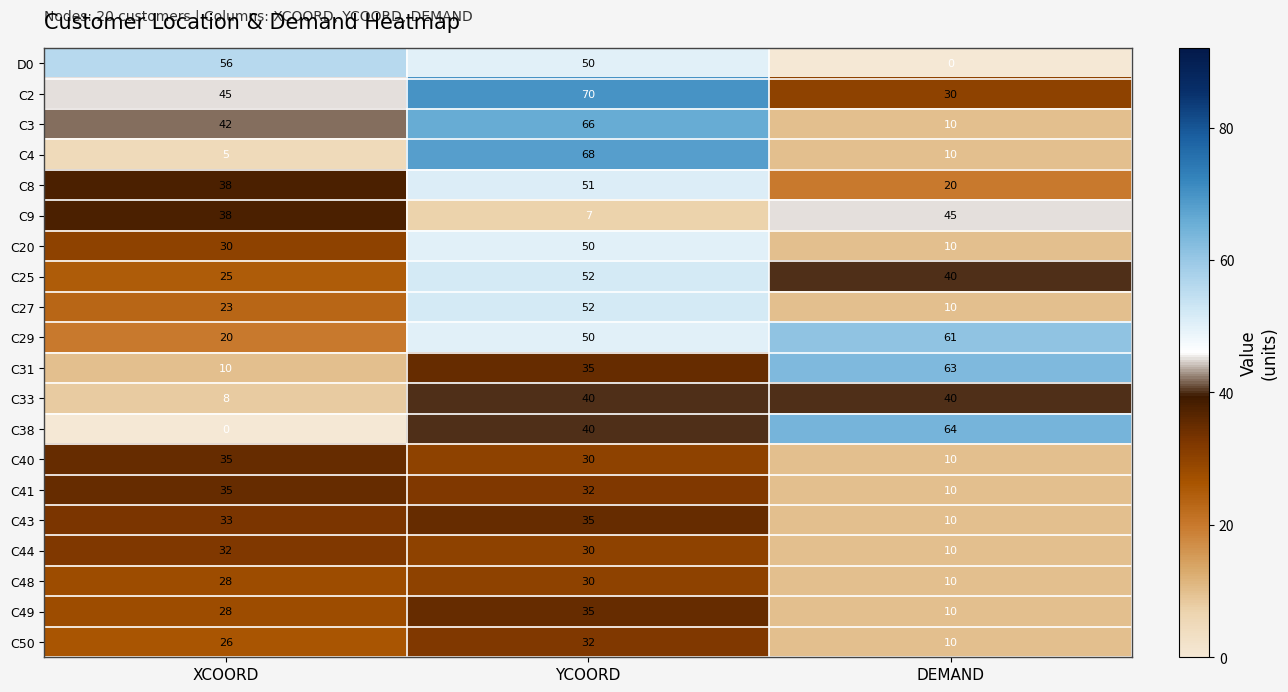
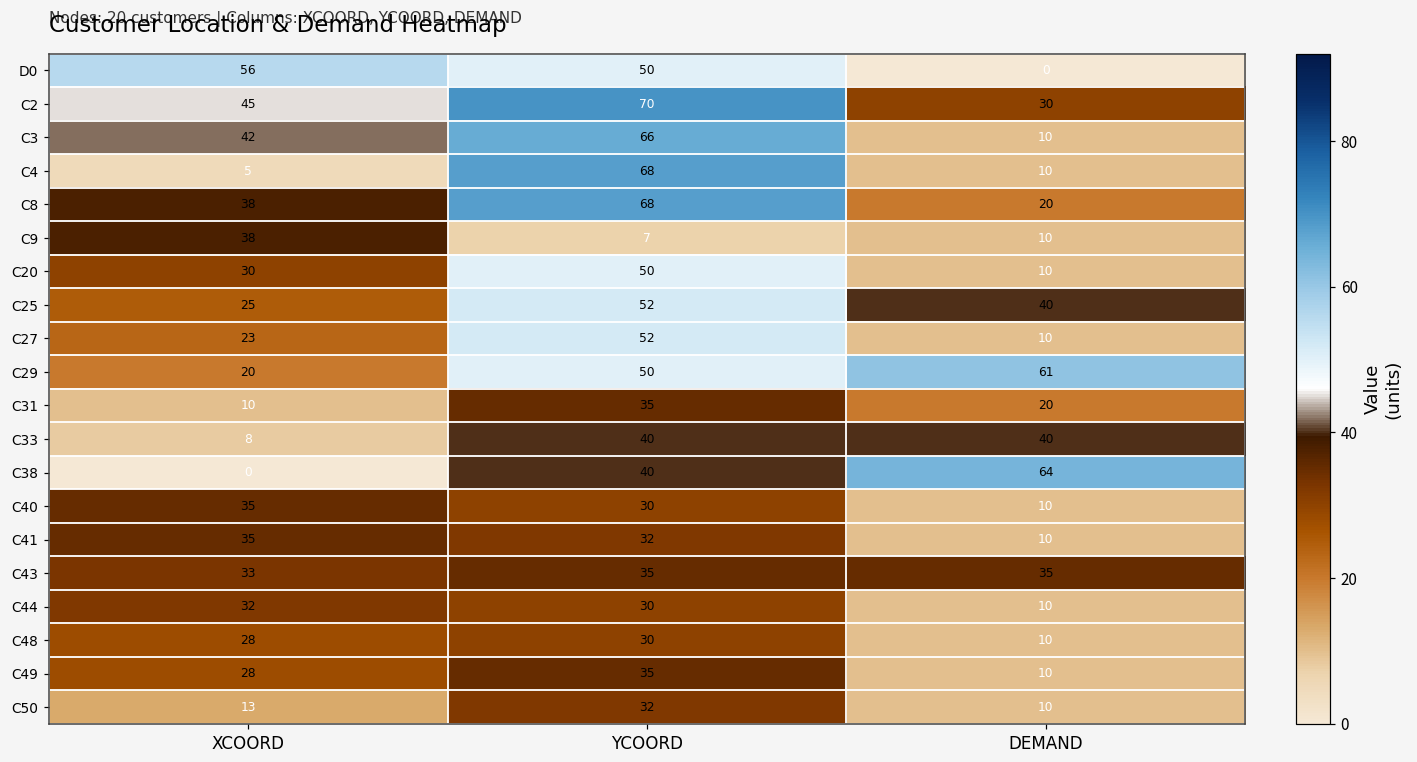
  {
    "D0": {
      "XCOORD": 56,
      "YCOORD": 50
    },
    "C2": {
      "XCOORD": 45,
      "YCOORD": 70,
      "DEMAND": 30
    },
    "C3": {
      "XCOORD": 42,
      "YCOORD": 66,
      "DEMAND": 10
    },
    "C4": {
      "XCOORD": 5,
      "YCOORD": 68,
      "DEMAND": 10
    },
    "C8": {
      "XCOORD": 38,
-     "YCOORD": 51,
+     "YCOORD": 68,
      "DEMAND": 20
    },
    "C9": {
      "XCOORD": 38,
      "YCOORD": 7,
-     "DEMAND": 45
+     "DEMAND": 10
    },
    "C20": {
      "XCOORD": 30,
      "YCOORD": 50,
      "DEMAND": 10
    },
    "C25": {
      "XCOORD": 25,
      "YCOORD": 52,
      "DEMAND": 40
    },
    "C27": {
      "XCOORD": 23,
      "YCOORD": 52,
      "DEMAND": 10
    },
    "C29": {
      "XCOORD": 20,
      "YCOORD": 50,
      "DEMAND": 61
    },
    "C31": {
      "XCOORD": 10,
      "YCOORD": 35,
-     "DEMAND": 63
+     "DEMAND": 20
    },
    "C33": {
      "XCOORD": 8,
      "YCOORD": 40,
      "DEMAND": 40
    },
    "C38": {
      "YCOORD": 40,
      "DEMAND": 64
    },
    "C40": {
      "XCOORD": 35,
      "YCOORD": 30,
      "DEMAND": 10
    },
    "C41": {
      "XCOORD": 35,
      "YCOORD": 32,
      "DEMAND": 10
    },
    "C43": {
      "XCOORD": 33,
      "YCOORD": 35,
-     "DEMAND": 10
+     "DEMAND": 35
    },
    "C44": {
      "XCOORD": 32,
      "YCOORD": 30,
      "DEMAND": 10
    },
    "C48": {
      "XCOORD": 28,
      "YCOORD": 30,
      "DEMAND": 10
    },
    "C49": {
      "XCOORD": 28,
      "YCOORD": 35,
      "DEMAND": 10
    },
    "C50": {
-     "XCOORD": 26,
+     "XCOORD": 13,
      "YCOORD": 32,
      "DEMAND": 10
    }
  }
